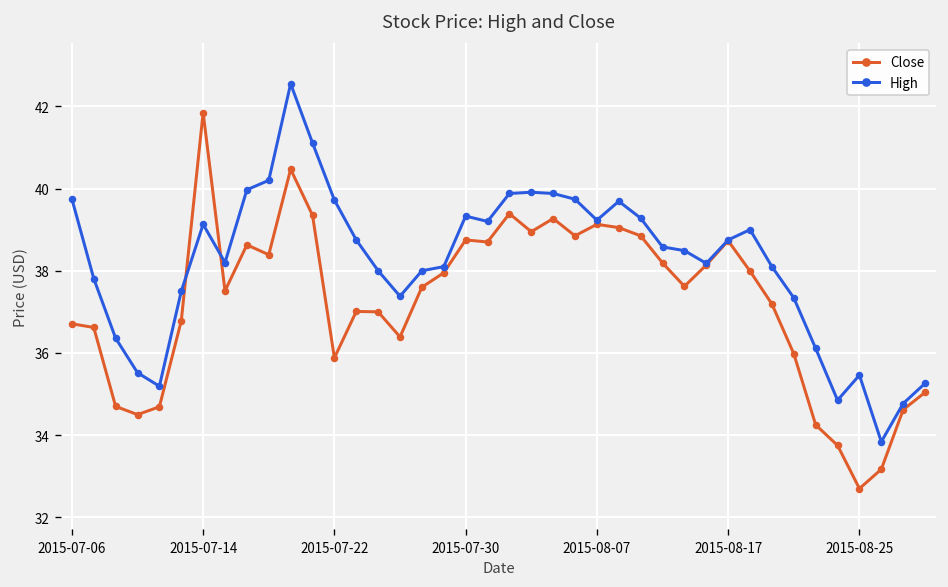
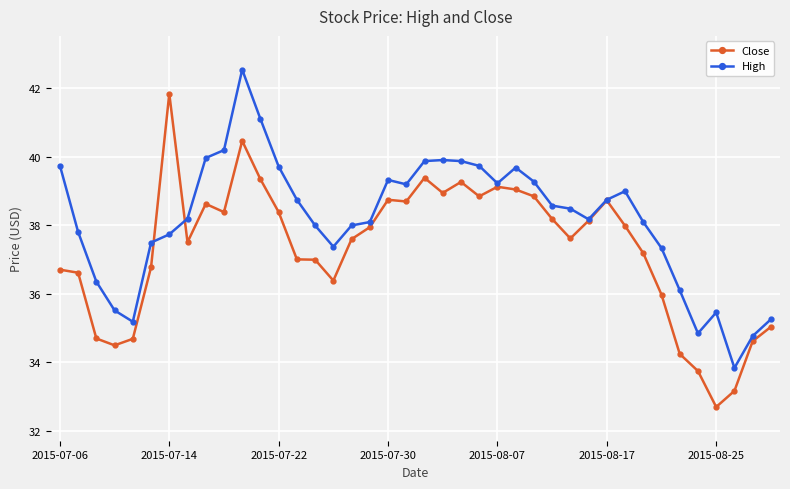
  {
    "Close": {
      "2015-07-06": 36.7,
      "2015-07-14": 41.9,
-     "2015-07-22": 35.9,
+     "2015-07-22": 38.4,
      "2015-07-30": 38.8,
      "2015-08-07": 39.1,
      "2015-08-25": 32.7
    },
    "High": {
      "2015-07-06": 39.8,
-     "2015-07-14": 39.1,
+     "2015-07-14": 37.7,
      "2015-07-22": 39.7,
      "2015-07-30": 39.3,
      "2015-08-07": 39.2,
      "2015-08-25": 35.5
    }
  }
